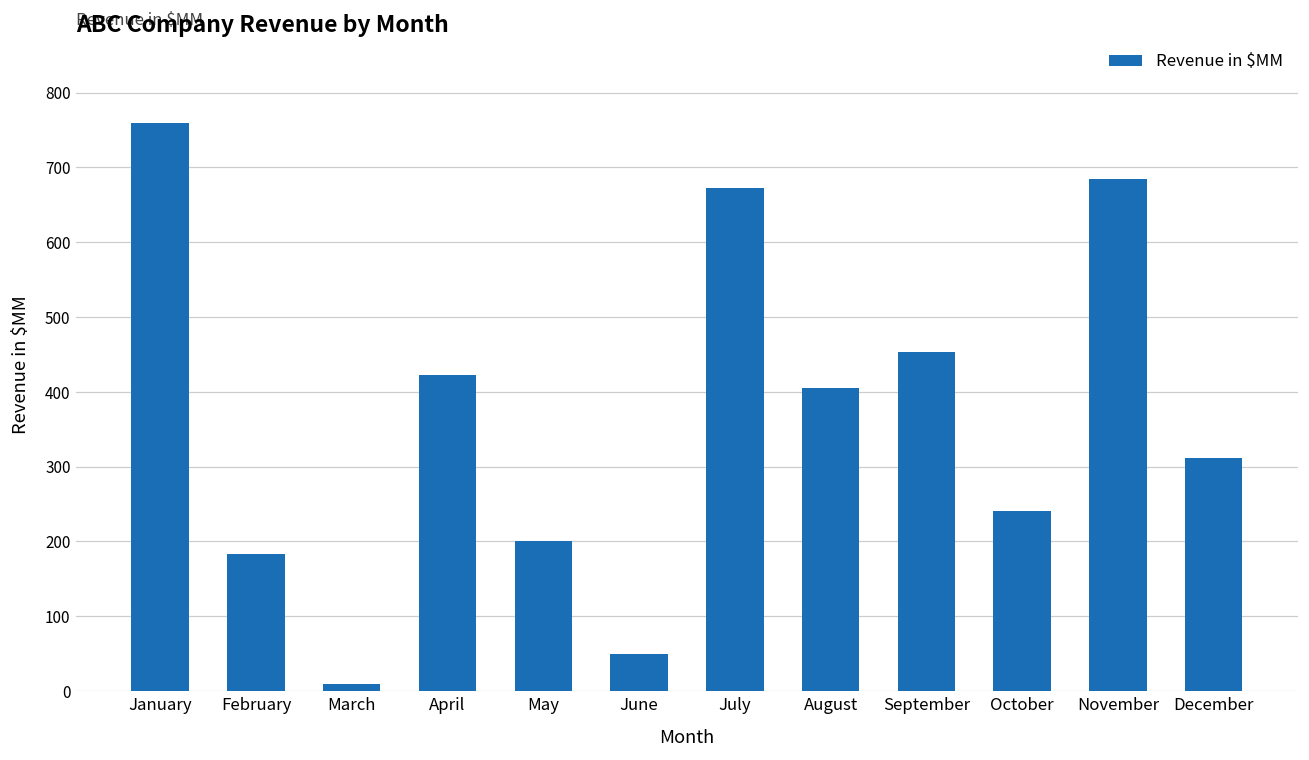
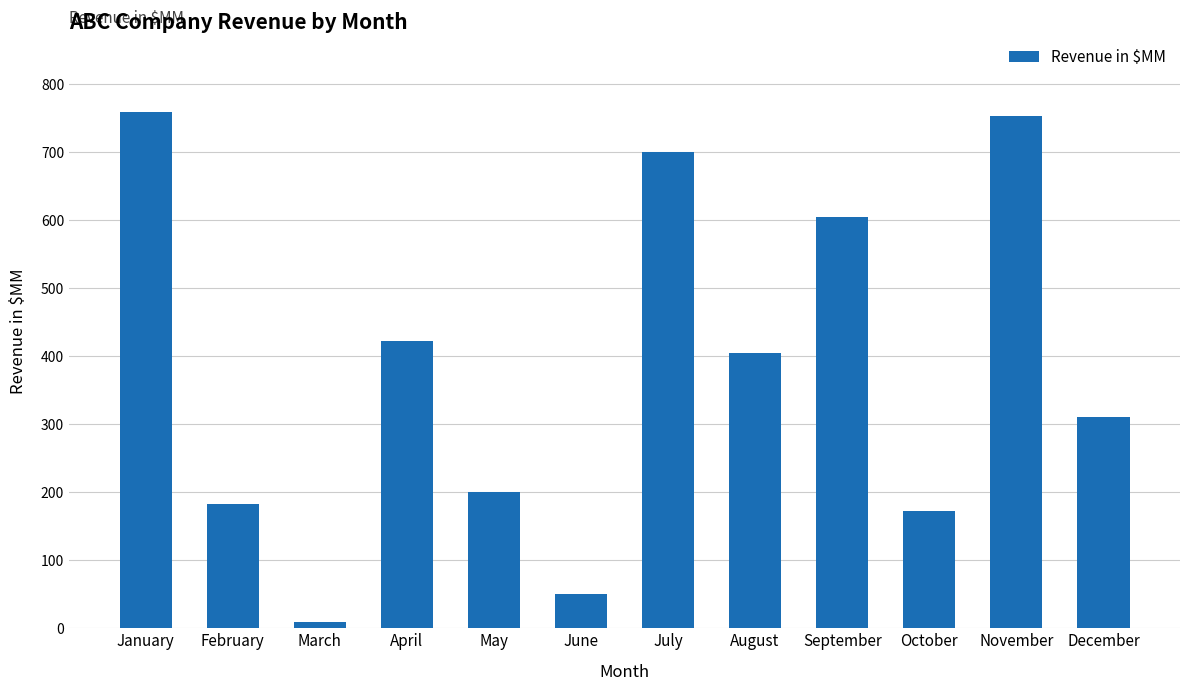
  {
    "January": 760,
    "February": 180,
    "March": 10,
    "April": 420,
    "May": 200,
    "June": 50,
-   "July": 670,
+   "July": 700,
    "August": 410,
-   "September": 450,
-   "October": 240,
-   "November": 690,
+   "September": 610,
+   "October": 170,
+   "November": 750,
    "December": 310
  }
